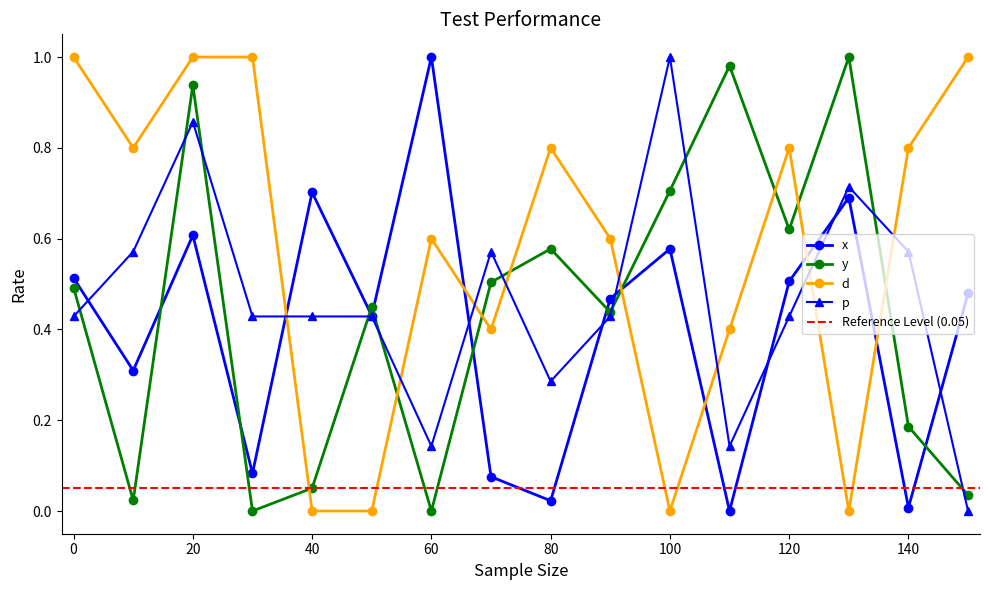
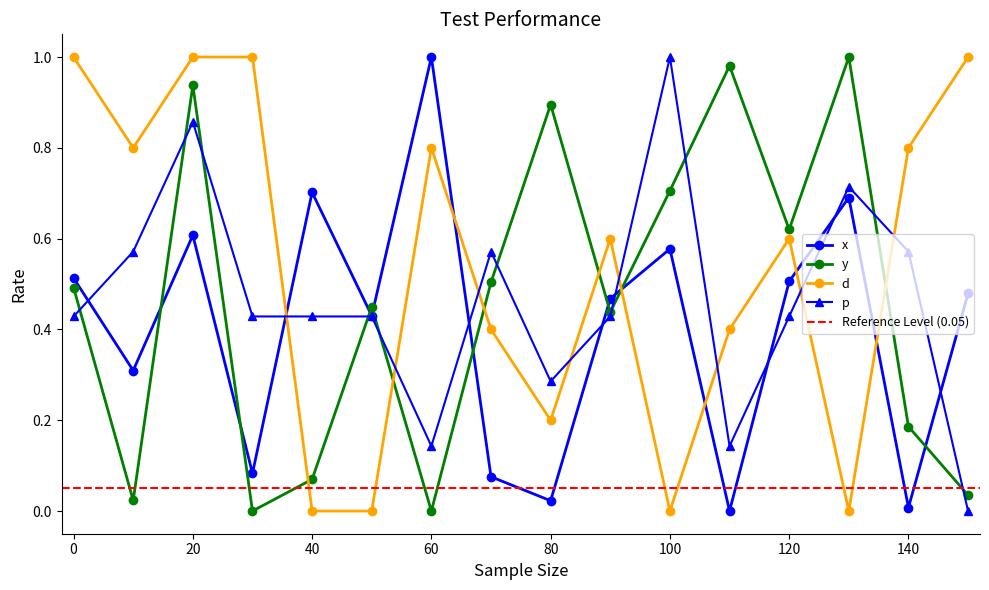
  {
    "y": {
      "0": 0.49,
      "20": 0.94,
-     "40": 0.05,
+     "40": 0.07,
      "60": 0.00,
-     "80": 0.58,
+     "80": 0.90,
      "100": 0.71,
      "120": 0.62,
      "140": 0.19
    },
    "d": {
      "0": 1.00,
      "20": 1.00,
      "40": 0.00,
-     "60": 0.60,
-     "80": 0.80,
+     "60": 0.80,
+     "80": 0.20,
      "100": 0.00,
-     "120": 0.80,
+     "120": 0.60,
      "140": 0.80
    }
  }
